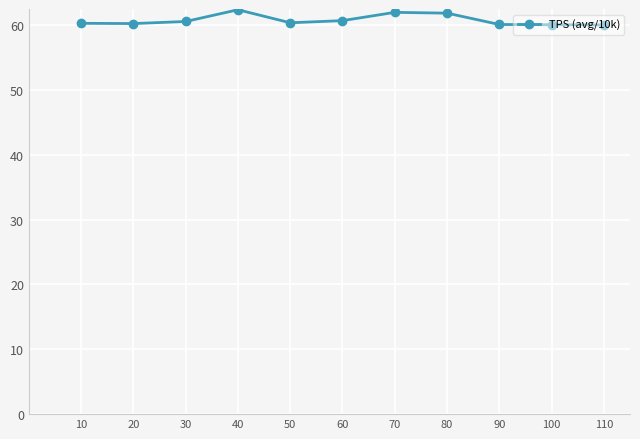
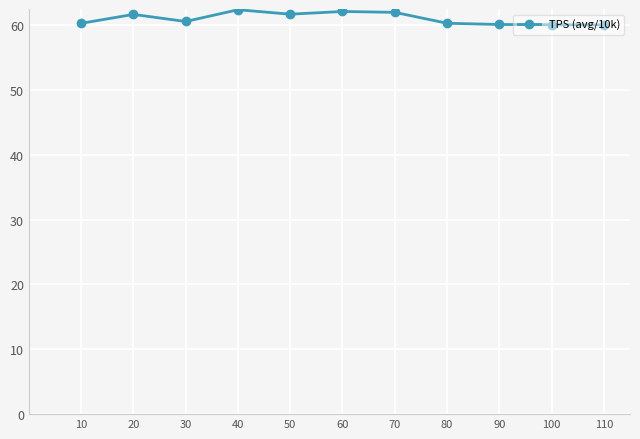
  {
    "10": 60,
-   "20": 60,
+   "20": 62,
    "30": 61,
    "40": 62,
-   "50": 60,
-   "60": 61,
+   "50": 62,
+   "60": 62,
    "70": 62,
-   "80": 62,
+   "80": 60,
    "90": 60
  }
